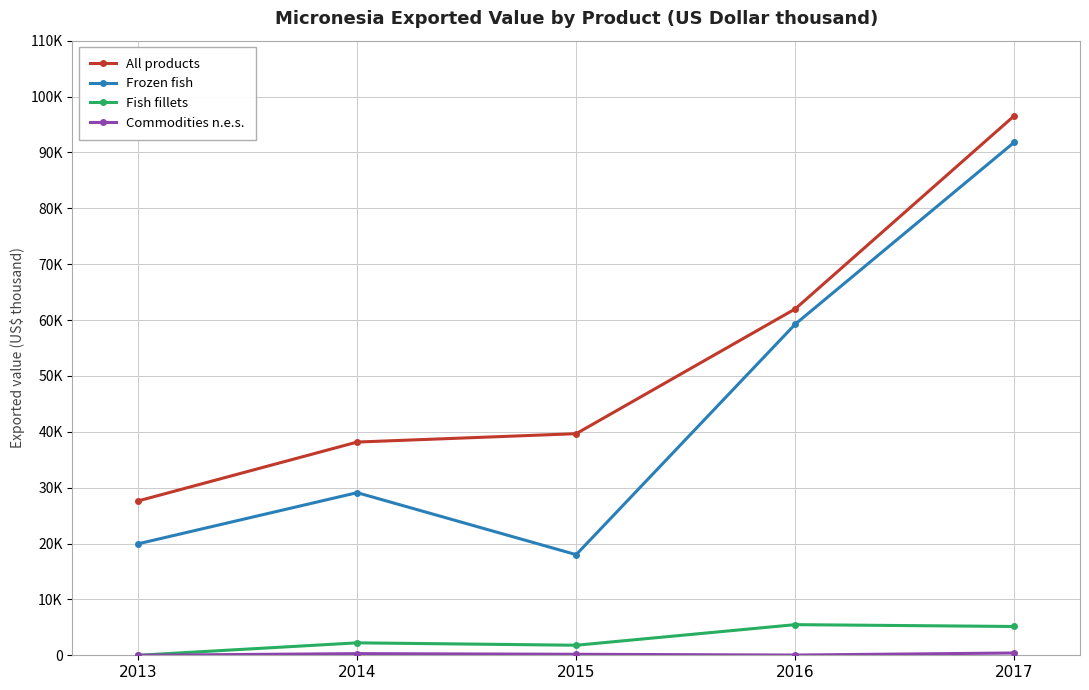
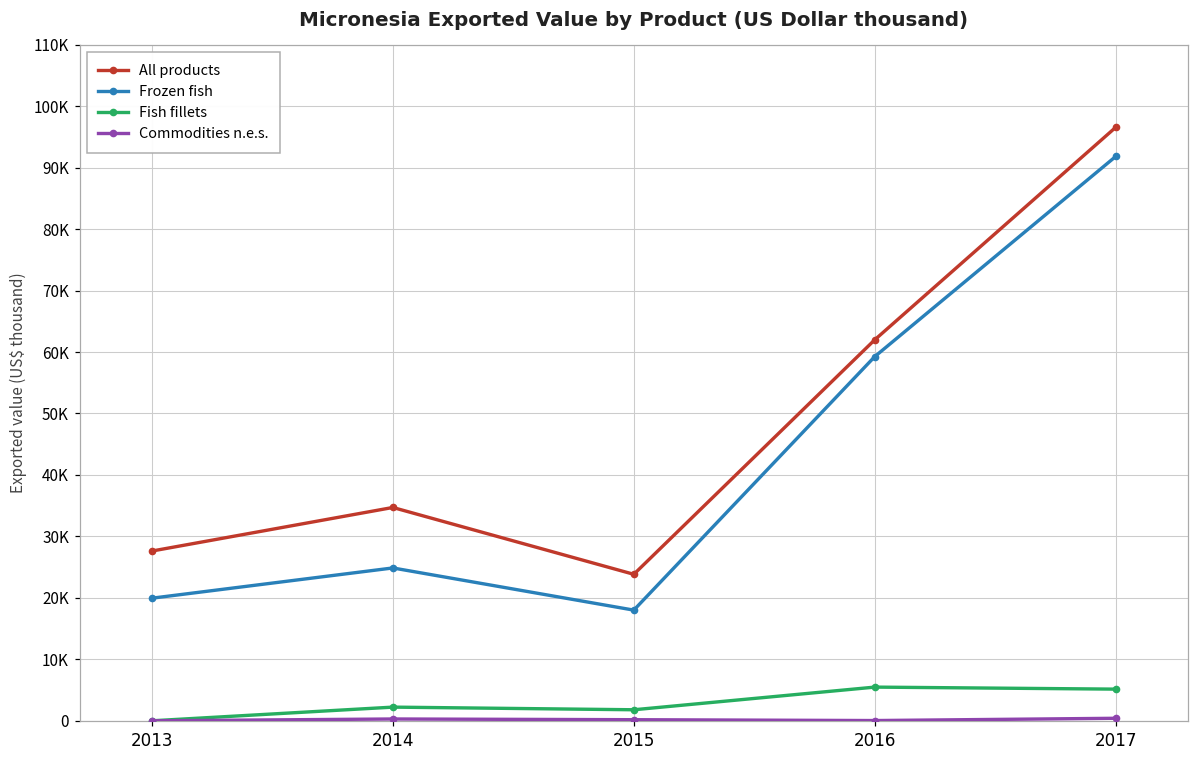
  {
    "All products": {
      "2013": 28000,
-     "2014": 38000,
-     "2015": 40000,
+     "2014": 35000,
+     "2015": 24000,
      "2016": 62000,
      "2017": 97000
    },
    "Frozen fish": {
      "2013": 20000,
-     "2014": 29000,
+     "2014": 25000,
      "2015": 18000,
      "2016": 59000,
      "2017": 92000
    },
    "Fish fillets": {
      "2014": 2000,
      "2015": 2000,
      "2016": 5000,
      "2017": 5000
    },
    "Commodities n.e.s.": {
      "2014": 0,
      "2015": 0,
      "2016": 0,
      "2017": 0
    }
  }
